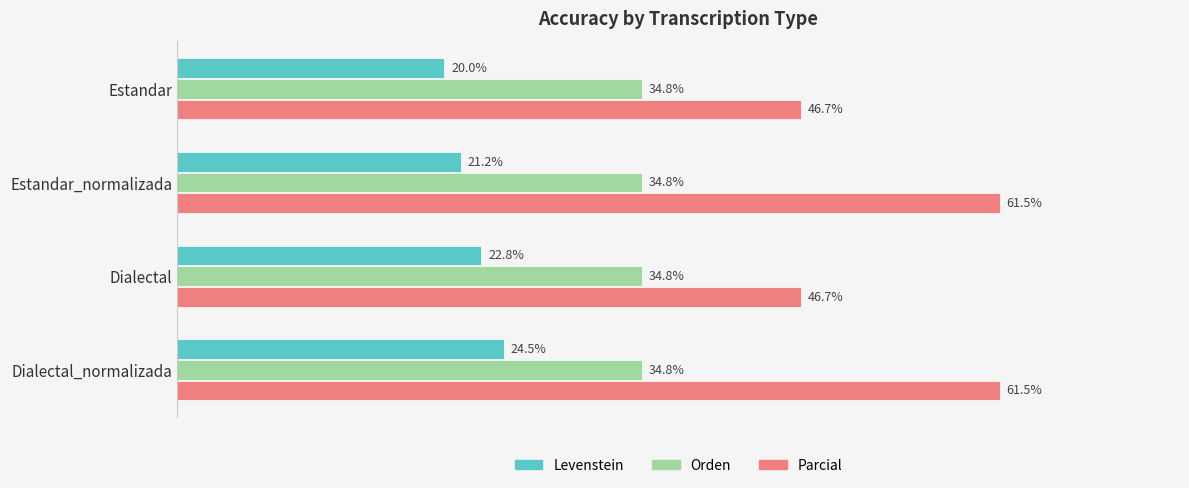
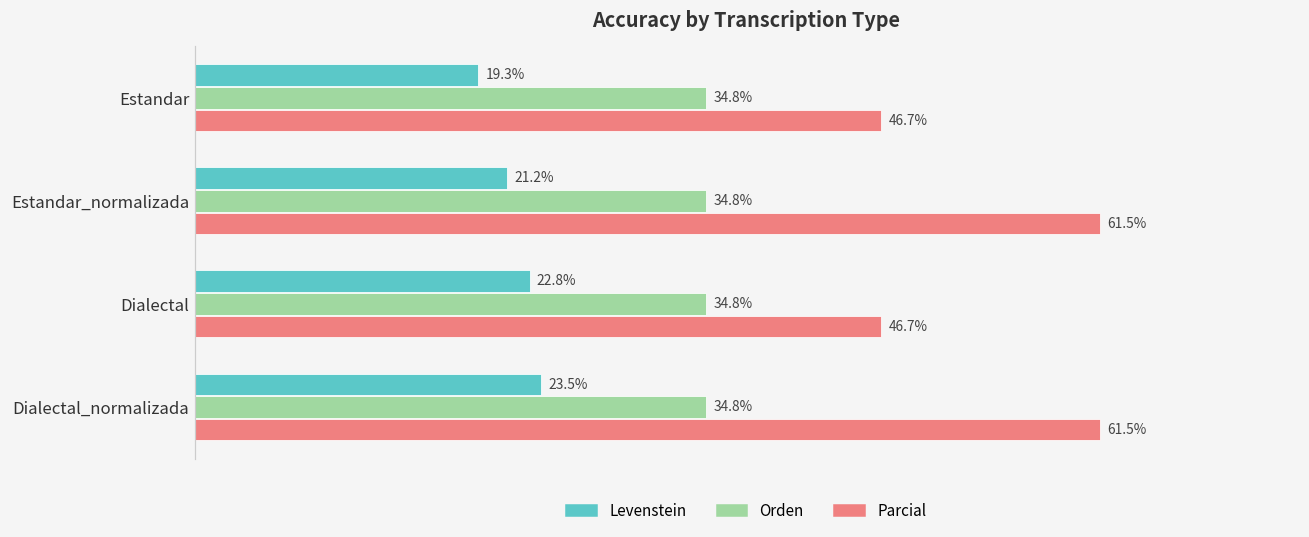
  {
    "Levenstein": {
-     "Estandar": "20.0%",
+     "Estandar": "19.3%",
      "Estandar_normalizada": "21.2%",
      "Dialectal": "22.8%",
-     "Dialectal_normalizada": "24.5%"
+     "Dialectal_normalizada": "23.5%"
    },
    "Orden": {
      "Estandar": "34.8%",
      "Estandar_normalizada": "34.8%",
      "Dialectal": "34.8%",
      "Dialectal_normalizada": "34.8%"
    },
    "Parcial": {
      "Estandar": "46.7%",
      "Estandar_normalizada": "61.5%",
      "Dialectal": "46.7%",
      "Dialectal_normalizada": "61.5%"
    }
  }
